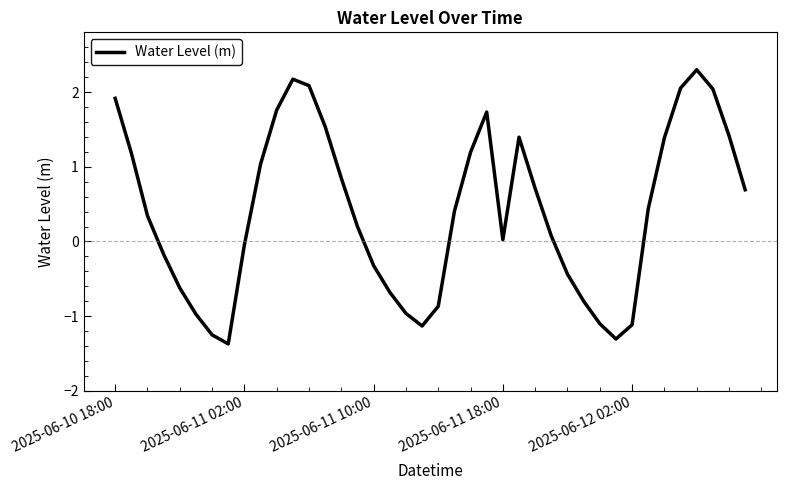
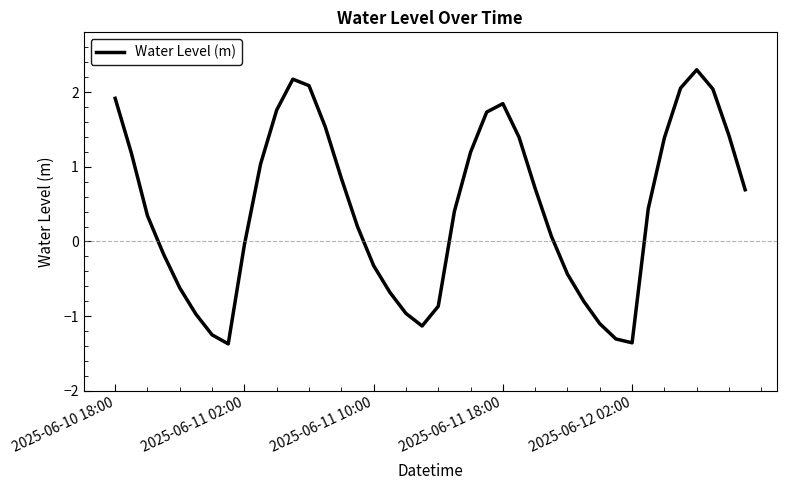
  {
    "2025-06-10 18:00": 1.9,
    "2025-06-11 02:00": 0.0,
    "2025-06-11 10:00": -0.3,
-   "2025-06-11 18:00": 0.0,
-   "2025-06-12 02:00": -1.1
+   "2025-06-11 18:00": 1.8,
+   "2025-06-12 02:00": -1.4
  }
